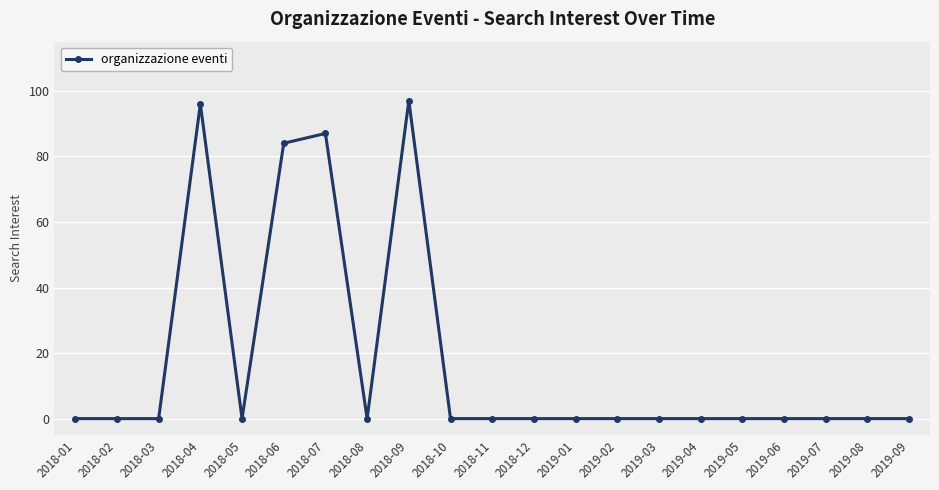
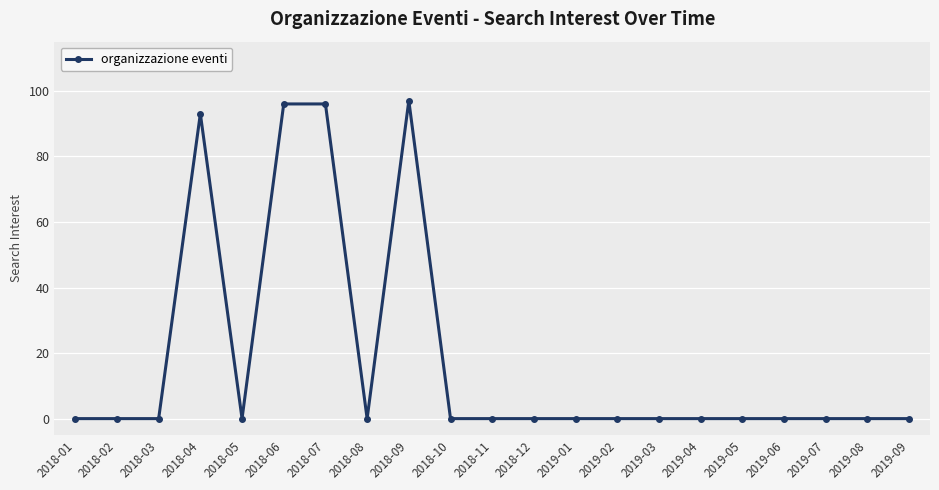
  {
    "2018-01": 0,
    "2018-02": 0,
    "2018-03": 0,
-   "2018-04": 96,
+   "2018-04": 93,
    "2018-05": 0,
-   "2018-06": 84,
-   "2018-07": 87,
+   "2018-06": 96,
+   "2018-07": 96,
    "2018-08": 0,
    "2018-09": 97,
    "2018-10": 0,
    "2018-11": 0,
    "2018-12": 0,
    "2019-01": 0,
    "2019-02": 0,
    "2019-03": 0,
    "2019-04": 0,
    "2019-05": 0,
    "2019-06": 0,
    "2019-07": 0,
    "2019-08": 0,
    "2019-09": 0
  }
